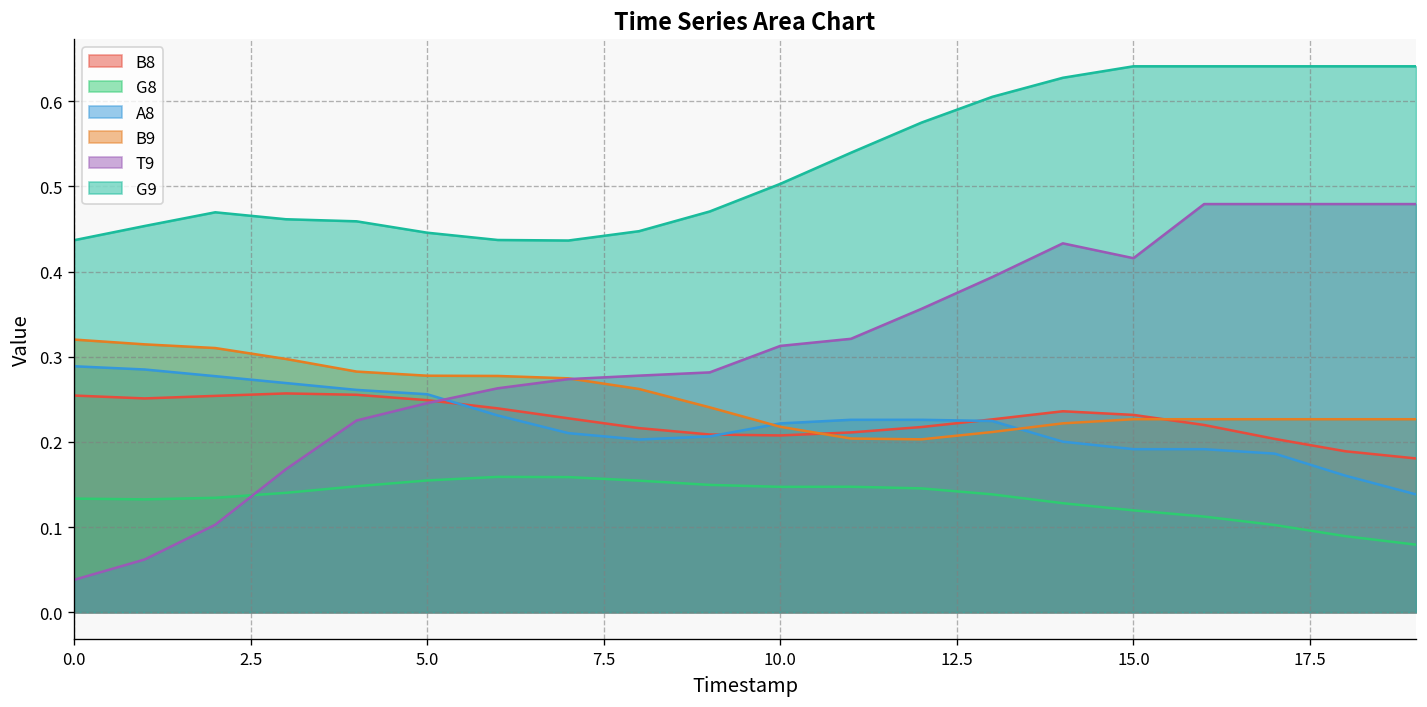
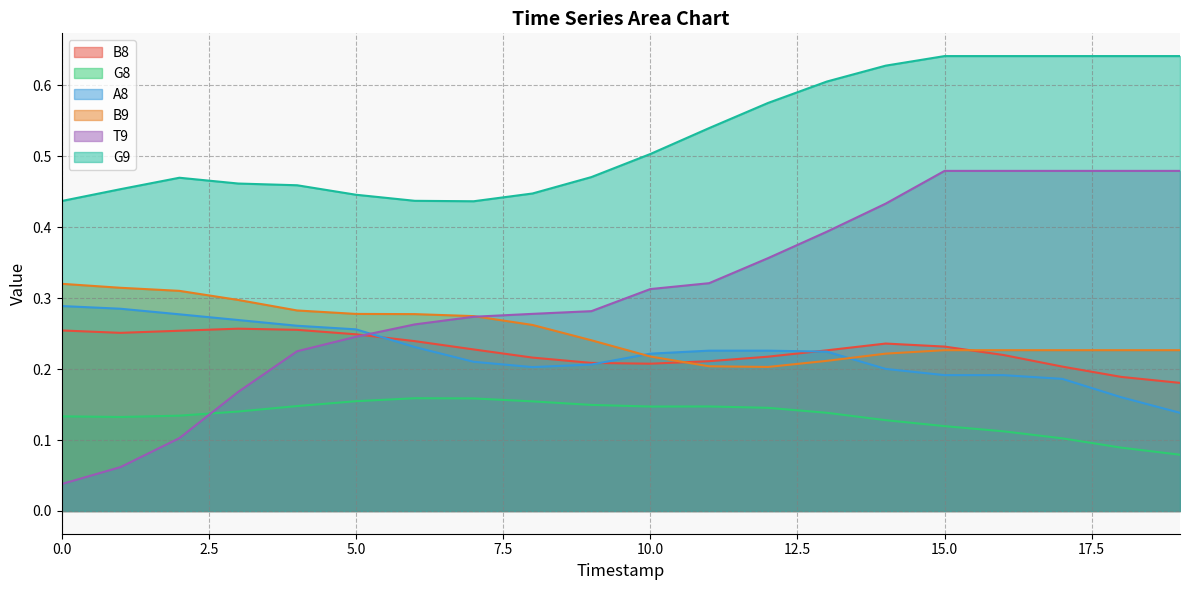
  {
    "T9": {
      "0.0": 0.04,
      "10.0": 0.31,
-     "15.0": 0.42
+     "15.0": 0.48
    }
  }
